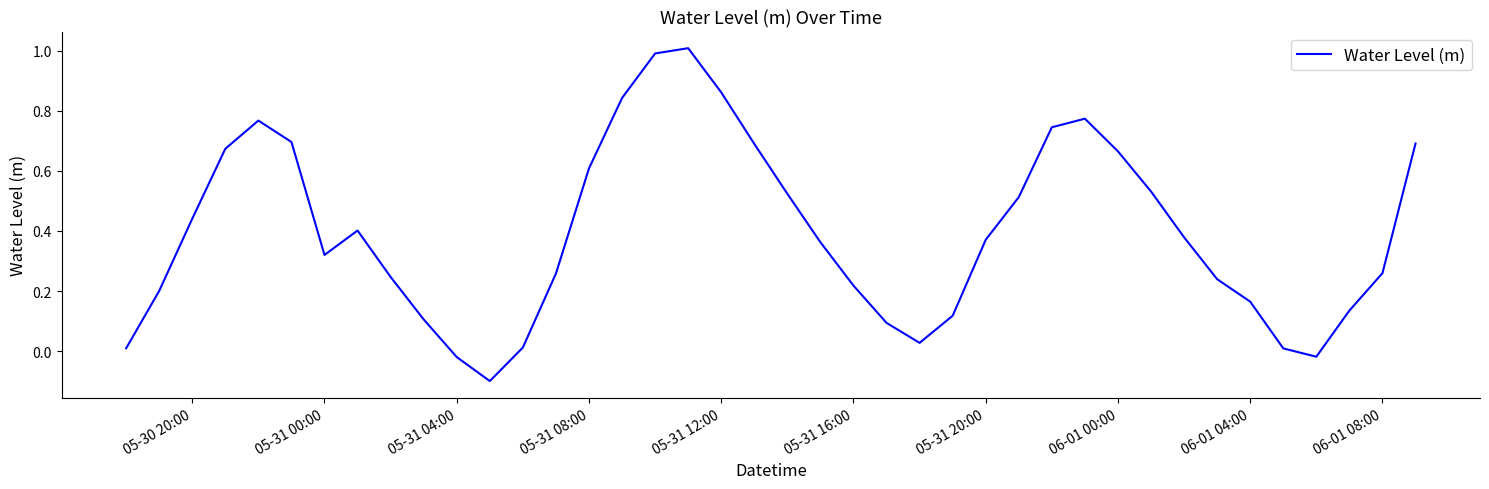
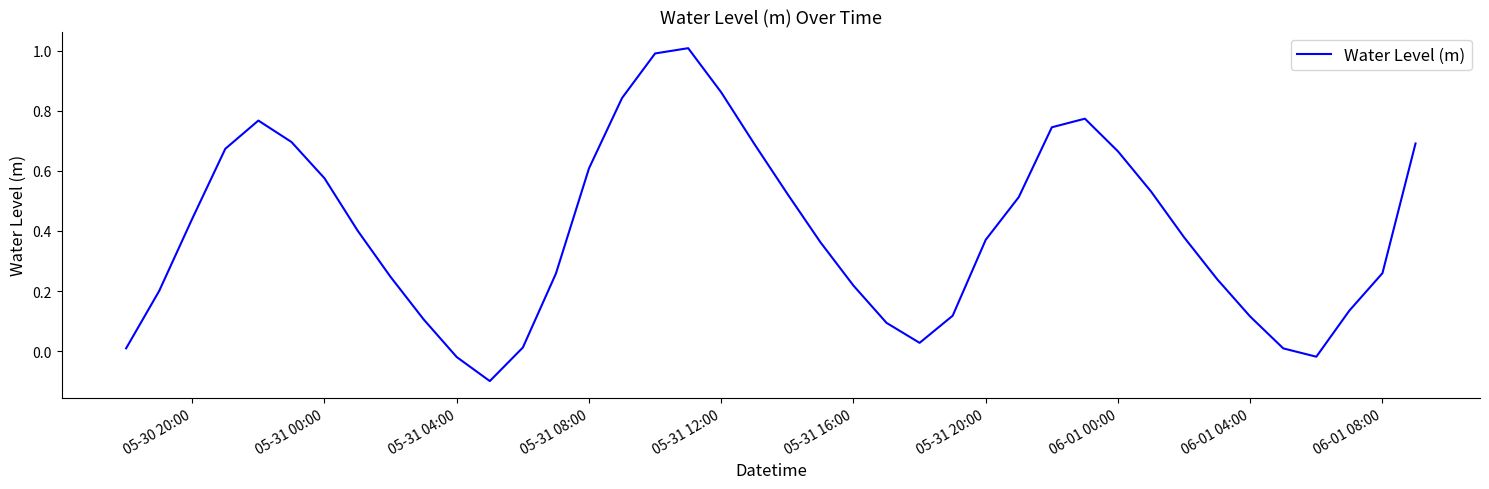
  {
    "05-30 20:00": 0.44,
-   "05-31 00:00": 0.32,
+   "05-31 00:00": 0.58,
    "05-31 04:00": -0.02,
    "05-31 08:00": 0.61,
    "05-31 12:00": 0.86,
    "05-31 16:00": 0.22,
    "05-31 20:00": 0.37,
    "06-01 00:00": 0.67,
-   "06-01 04:00": 0.16,
+   "06-01 04:00": 0.12,
    "06-01 08:00": 0.26
  }
